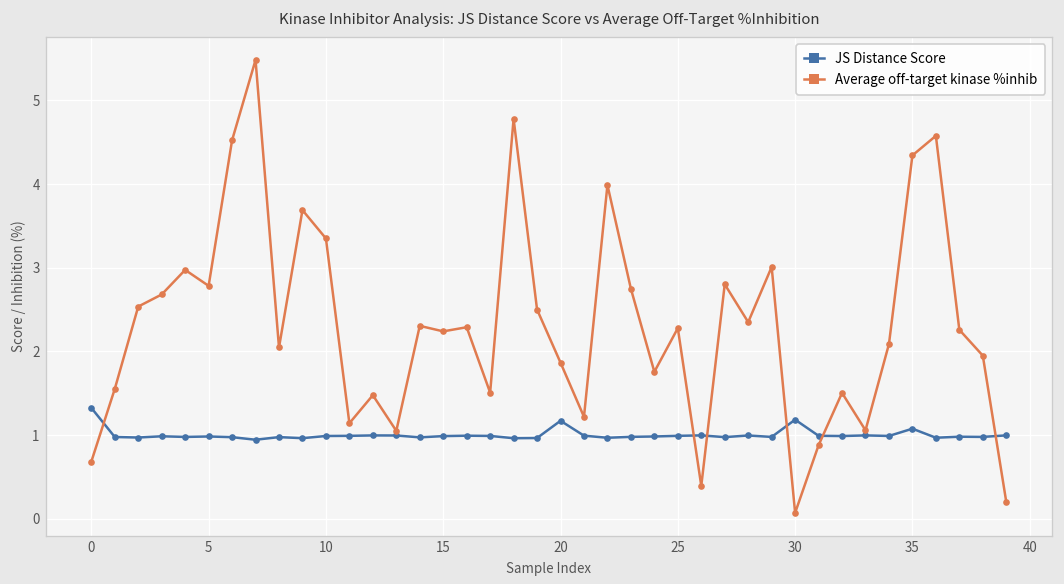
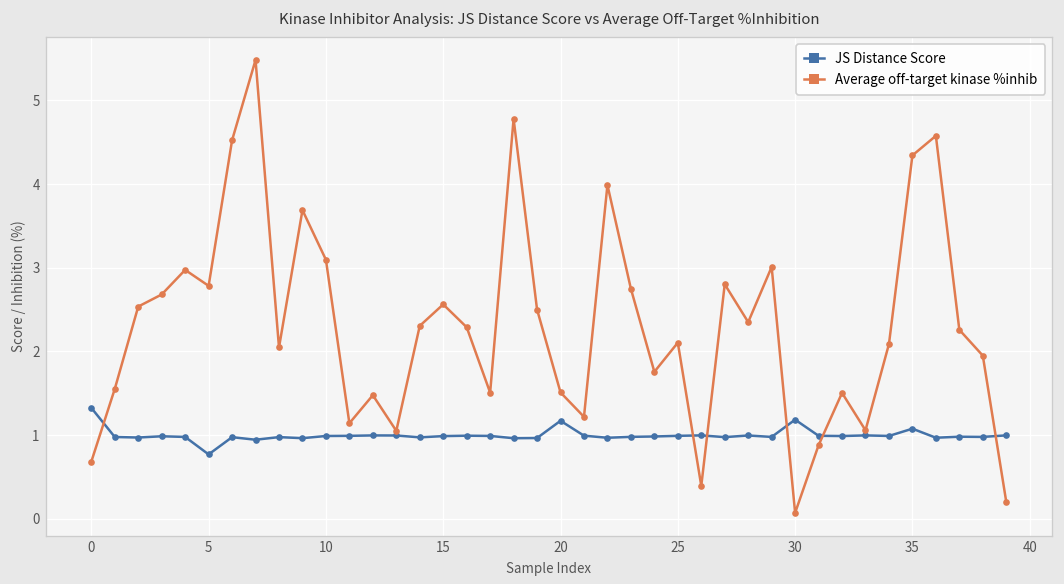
  {
    "JS Distance Score": {
      "0": 1.3,
-     "5": 1.0,
+     "5": 0.8,
      "10": 1.0,
      "15": 1.0,
      "20": 1.2,
      "25": 1.0,
      "30": 1.2,
      "35": 1.1
    },
    "Average off-target kinase %inhib": {
      "0": 0.7,
      "5": 2.8,
-     "10": 3.4,
-     "15": 2.2,
-     "20": 1.9,
-     "25": 2.3,
+     "10": 3.1,
+     "15": 2.6,
+     "20": 1.5,
+     "25": 2.1,
      "30": 0.1,
      "35": 4.3
    }
  }
